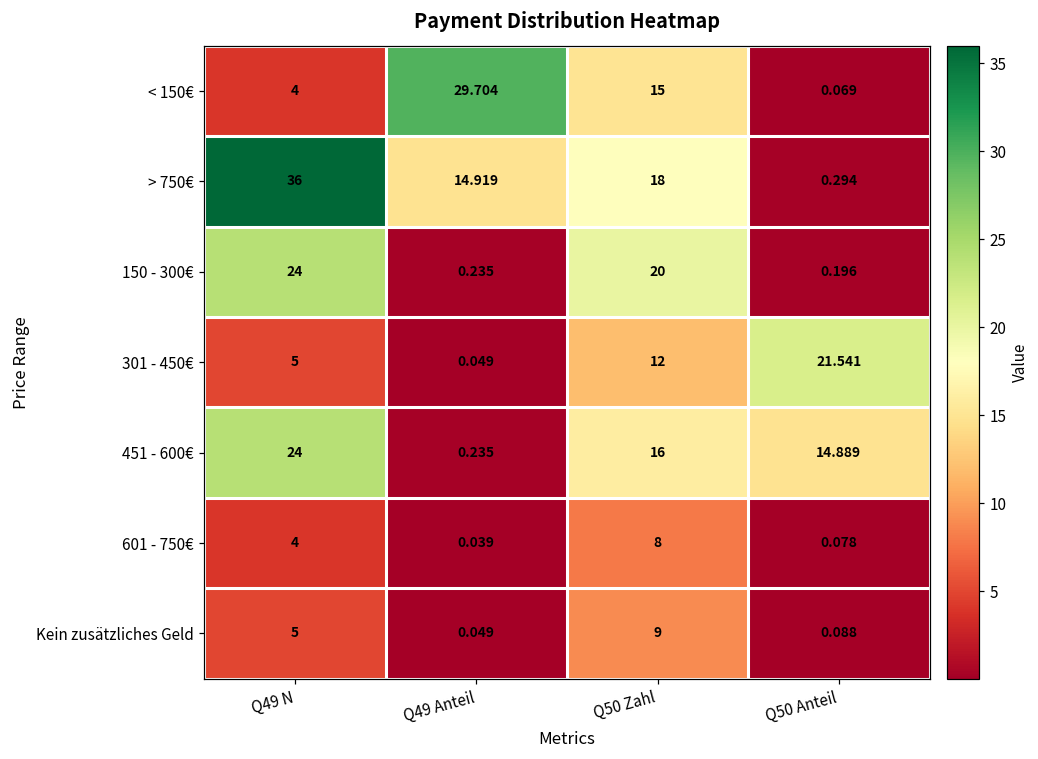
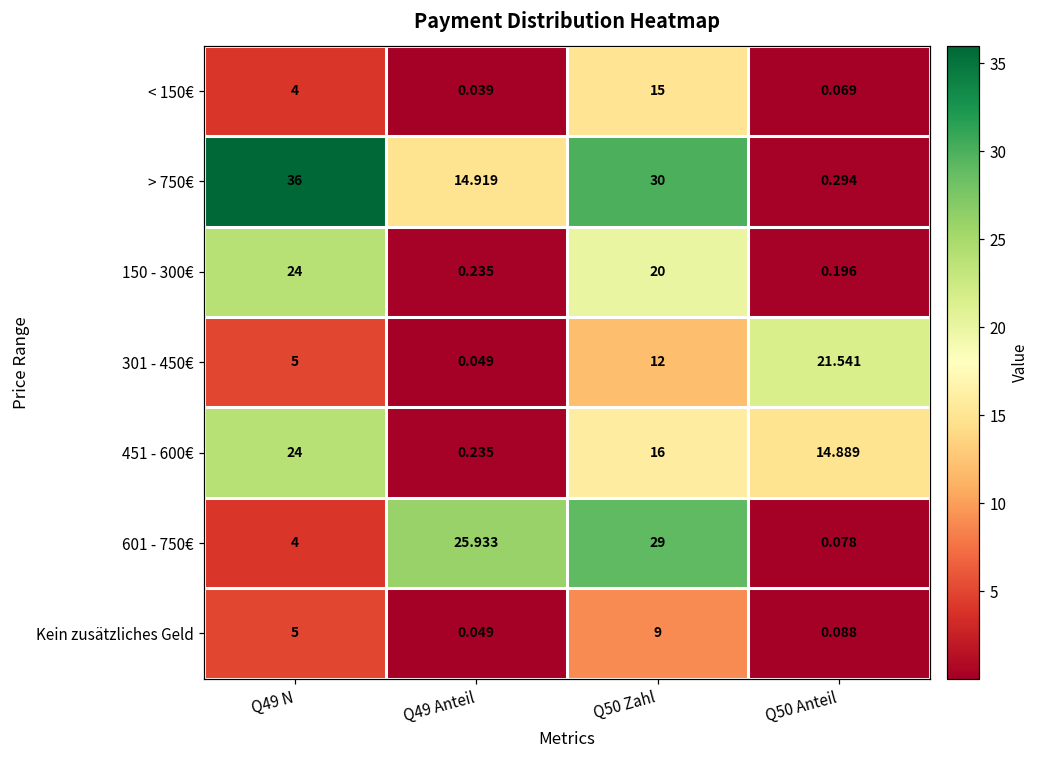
  {
    "< 150€": {
      "Q49 N": 4,
-     "Q49 Anteil": 29.704,
+     "Q49 Anteil": 0.039,
      "Q50 Zahl": 15,
      "Q50 Anteil": 0.069
    },
    "> 750€": {
      "Q49 N": 36,
      "Q49 Anteil": 14.919,
-     "Q50 Zahl": 18,
+     "Q50 Zahl": 30,
      "Q50 Anteil": 0.294
    },
    "150 - 300€": {
      "Q49 N": 24,
      "Q49 Anteil": 0.235,
      "Q50 Zahl": 20,
      "Q50 Anteil": 0.196
    },
    "301 - 450€": {
      "Q49 N": 5,
      "Q49 Anteil": 0.049,
      "Q50 Zahl": 12,
      "Q50 Anteil": 21.541
    },
    "451 - 600€": {
      "Q49 N": 24,
      "Q49 Anteil": 0.235,
      "Q50 Zahl": 16,
      "Q50 Anteil": 14.889
    },
    "601 - 750€": {
      "Q49 N": 4,
-     "Q49 Anteil": 0.039,
-     "Q50 Zahl": 8,
+     "Q49 Anteil": 25.933,
+     "Q50 Zahl": 29,
      "Q50 Anteil": 0.078
    },
    "Kein zusätzliches Geld": {
      "Q49 N": 5,
      "Q49 Anteil": 0.049,
      "Q50 Zahl": 9,
      "Q50 Anteil": 0.088
    }
  }
